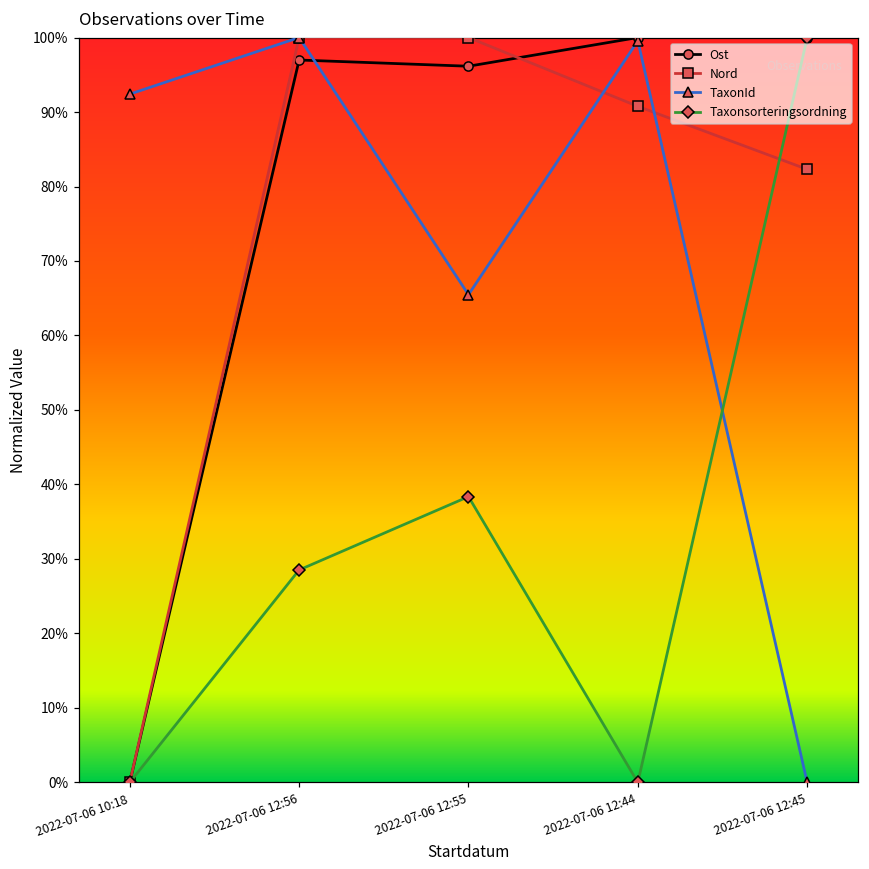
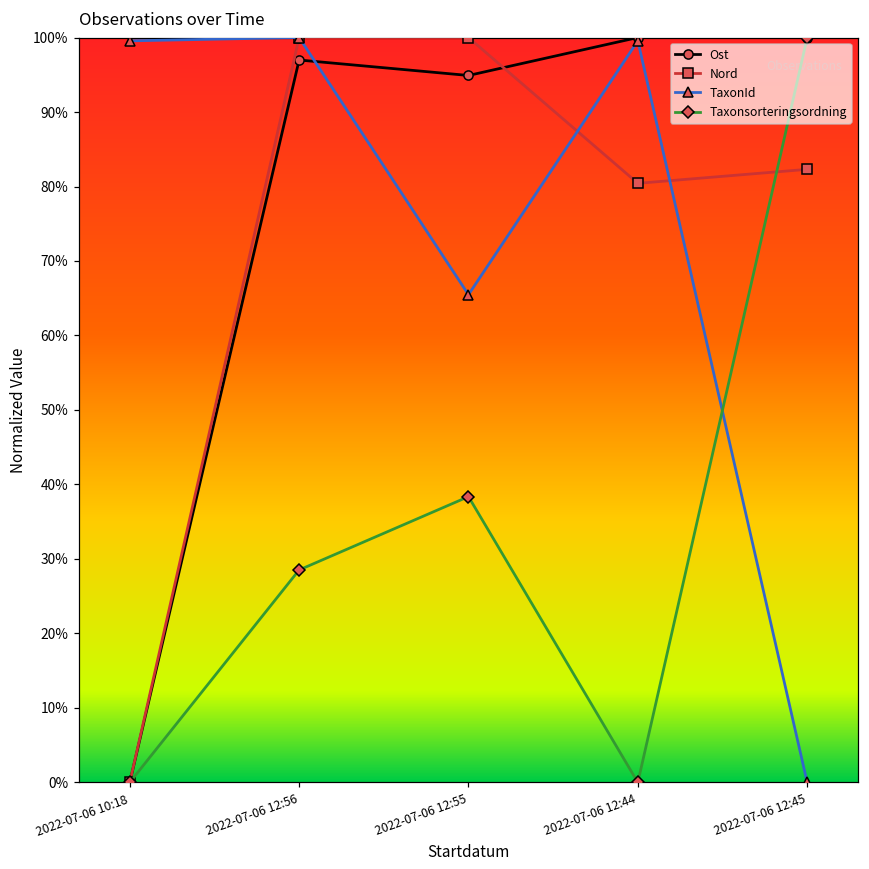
  {
    "Ost": {
      "2022-07-06 12:56": "97%",
-     "2022-07-06 12:55": "96%",
+     "2022-07-06 12:55": "95%",
      "2022-07-06 12:44": "100%"
    },
    "Nord": {
      "2022-07-06 12:55": "100%",
-     "2022-07-06 12:44": "91%",
+     "2022-07-06 12:44": "80%",
      "2022-07-06 12:45": "82%"
    },
    "TaxonId": {
-     "2022-07-06 10:18": "92%",
+     "2022-07-06 10:18": "100%",
      "2022-07-06 12:55": "65%",
      "2022-07-06 12:44": "100%",
      "2022-07-06 12:45": "0%"
    },
    "Taxonsorteringsordning": {
      "2022-07-06 12:56": "29%",
      "2022-07-06 12:55": "38%",
      "2022-07-06 12:44": "0%"
    }
  }
